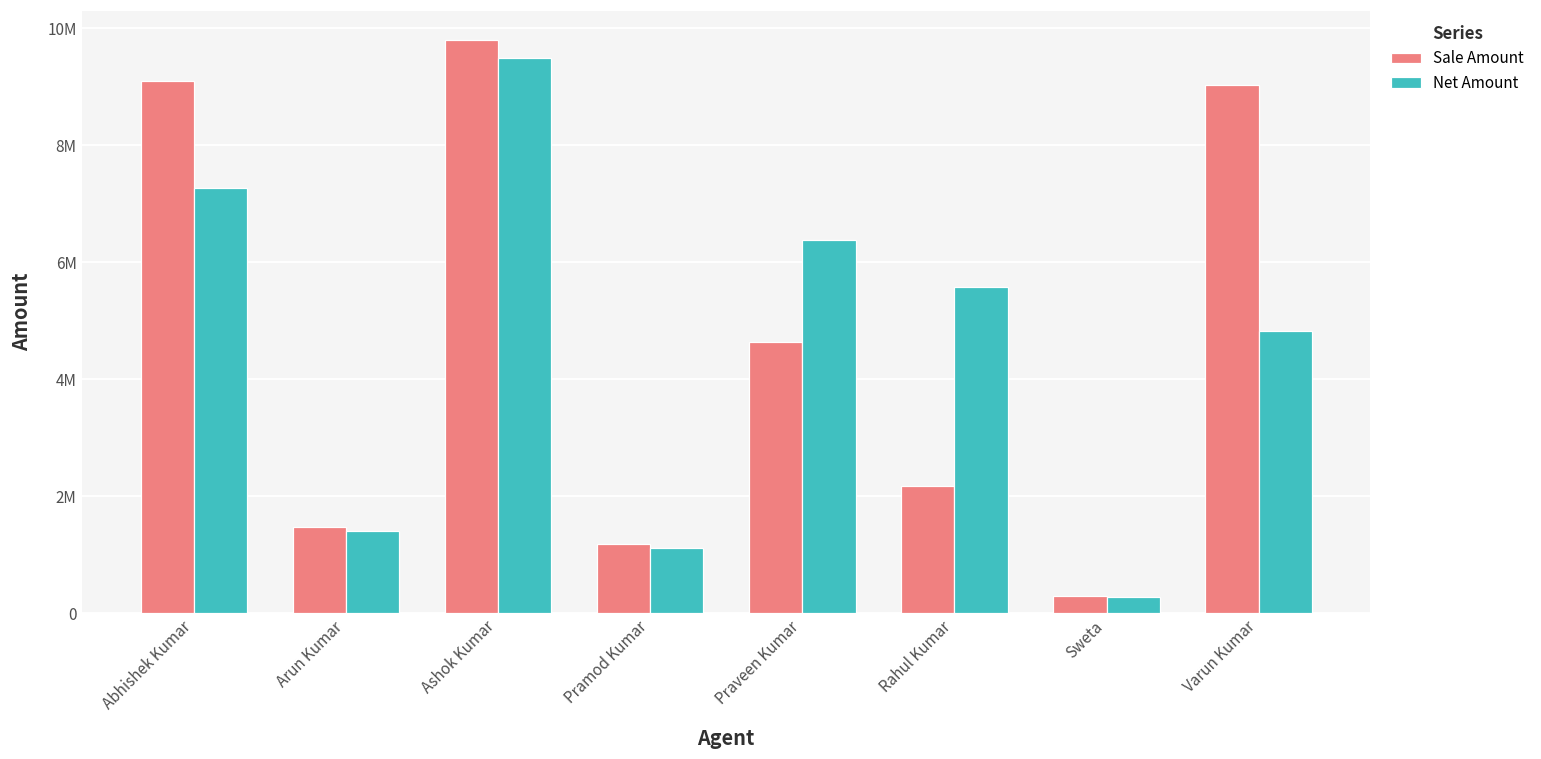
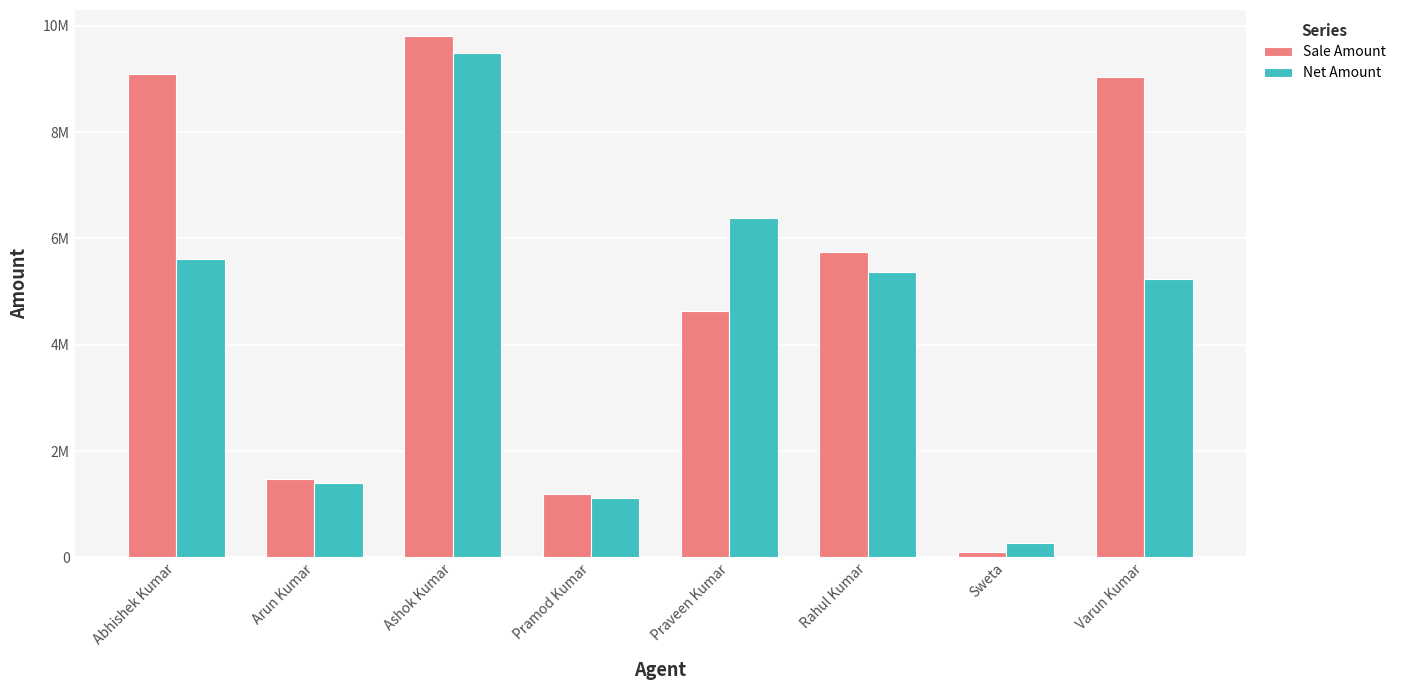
  {
    "Sale Amount": {
      "Abhishek Kumar": 9100000,
      "Arun Kumar": 1500000,
      "Ashok Kumar": 9800000,
      "Pramod Kumar": 1200000,
      "Praveen Kumar": 4600000,
-     "Rahul Kumar": 2200000,
-     "Sweta": 300000,
+     "Rahul Kumar": 5700000,
+     "Sweta": 100000,
      "Varun Kumar": 9000000
    },
    "Net Amount": {
-     "Abhishek Kumar": 7300000,
+     "Abhishek Kumar": 5600000,
      "Arun Kumar": 1400000,
      "Ashok Kumar": 9500000,
      "Pramod Kumar": 1100000,
      "Praveen Kumar": 6400000,
-     "Rahul Kumar": 5600000,
+     "Rahul Kumar": 5400000,
      "Sweta": 300000,
-     "Varun Kumar": 4800000
+     "Varun Kumar": 5200000
    }
  }
